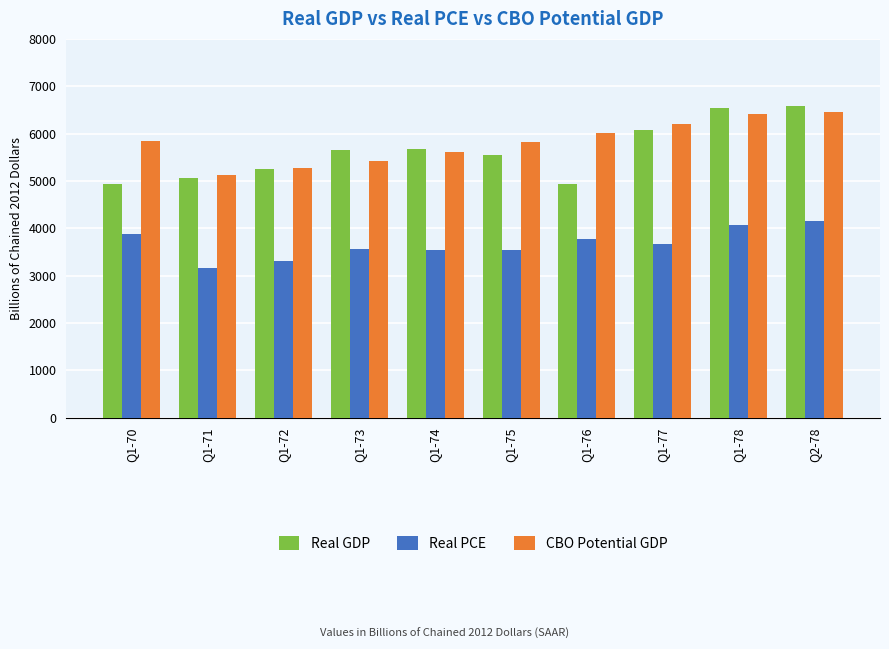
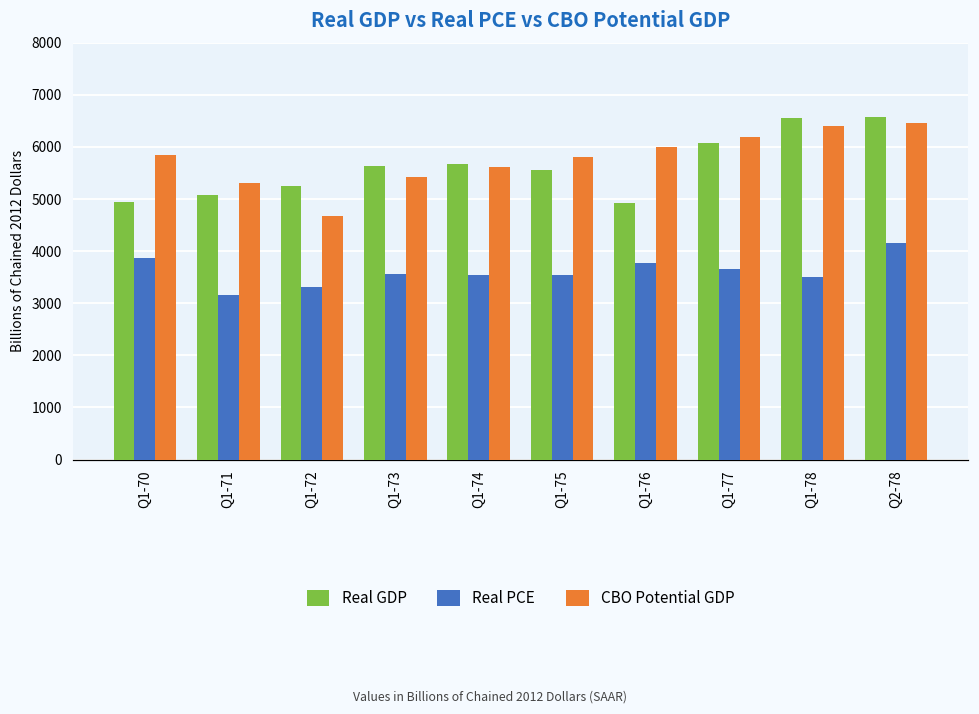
  {
    "Real GDP": {
      "Q1-70": 4900,
      "Q1-71": 5100,
      "Q1-72": 5200,
      "Q1-73": 5600,
      "Q1-74": 5700,
      "Q1-75": 5500,
      "Q1-76": 4900,
      "Q1-77": 6100,
      "Q1-78": 6500,
      "Q2-78": 6600
    },
    "Real PCE": {
      "Q1-70": 3900,
      "Q1-71": 3200,
      "Q1-72": 3300,
      "Q1-73": 3600,
      "Q1-74": 3500,
      "Q1-75": 3500,
      "Q1-76": 3800,
      "Q1-77": 3700,
-     "Q1-78": 4100,
+     "Q1-78": 3500,
      "Q2-78": 4200
    },
    "CBO Potential GDP": {
      "Q1-70": 5800,
-     "Q1-71": 5100,
-     "Q1-72": 5300,
+     "Q1-71": 5300,
+     "Q1-72": 4700,
      "Q1-73": 5400,
      "Q1-74": 5600,
      "Q1-75": 5800,
      "Q1-76": 6000,
      "Q1-77": 6200,
      "Q1-78": 6400,
      "Q2-78": 6500
    }
  }
